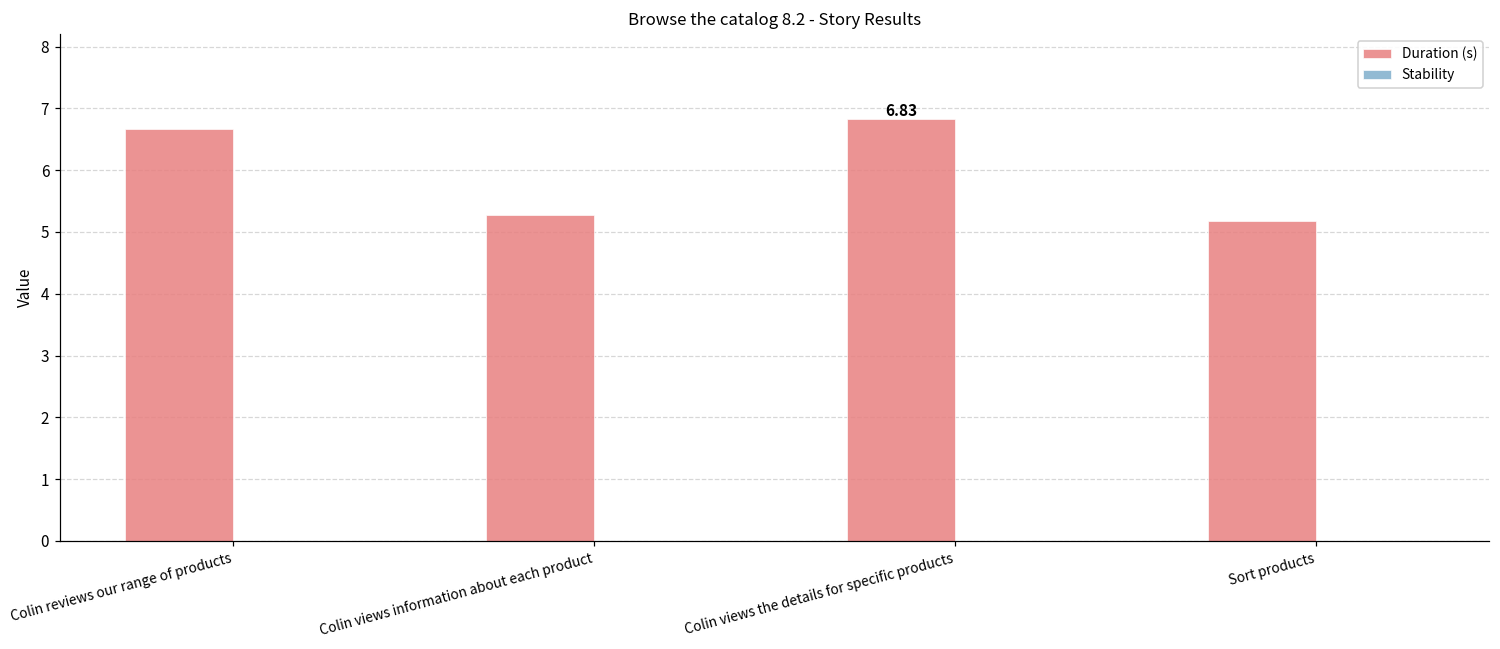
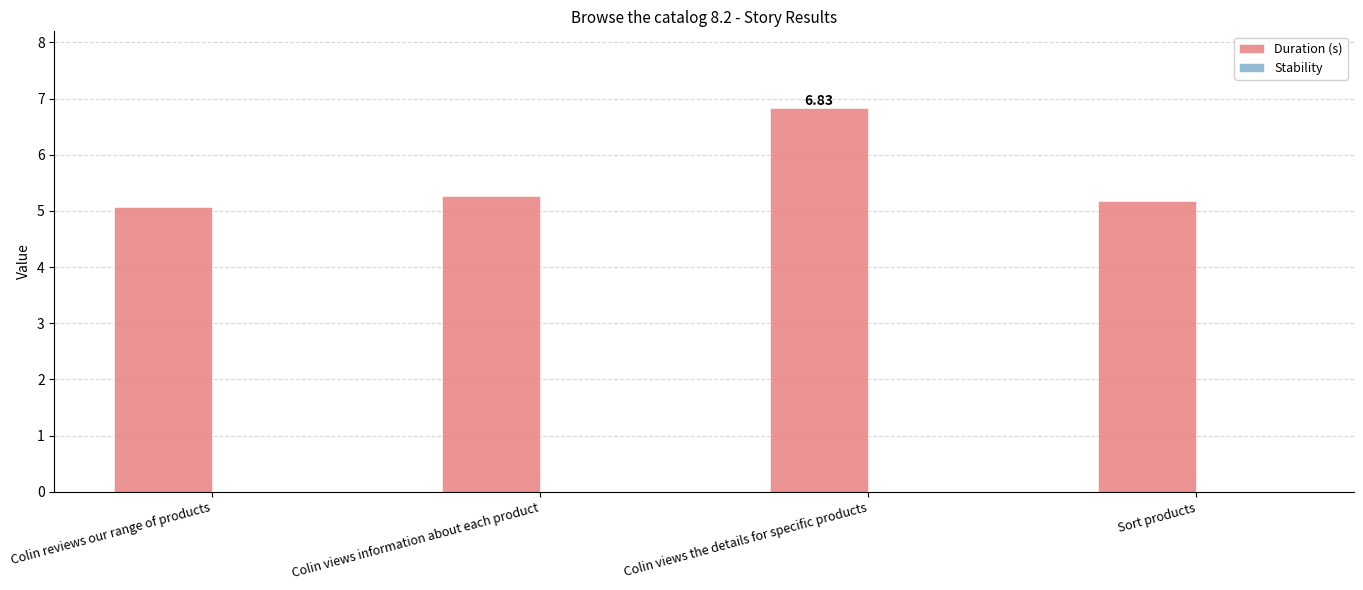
  {
    "Duration (s)": {
-     "Colin reviews our range of products": 6.7,
+     "Colin reviews our range of products": 5.1,
      "Colin views information about each product": 5.3,
      "Sort products": 5.2
    },
    "Stability": {
      "Colin reviews our range of products": 0.0,
      "Colin views information about each product": 0.0,
      "Colin views the details for specific products": 0.0,
      "Sort products": 0.0
    }
  }
